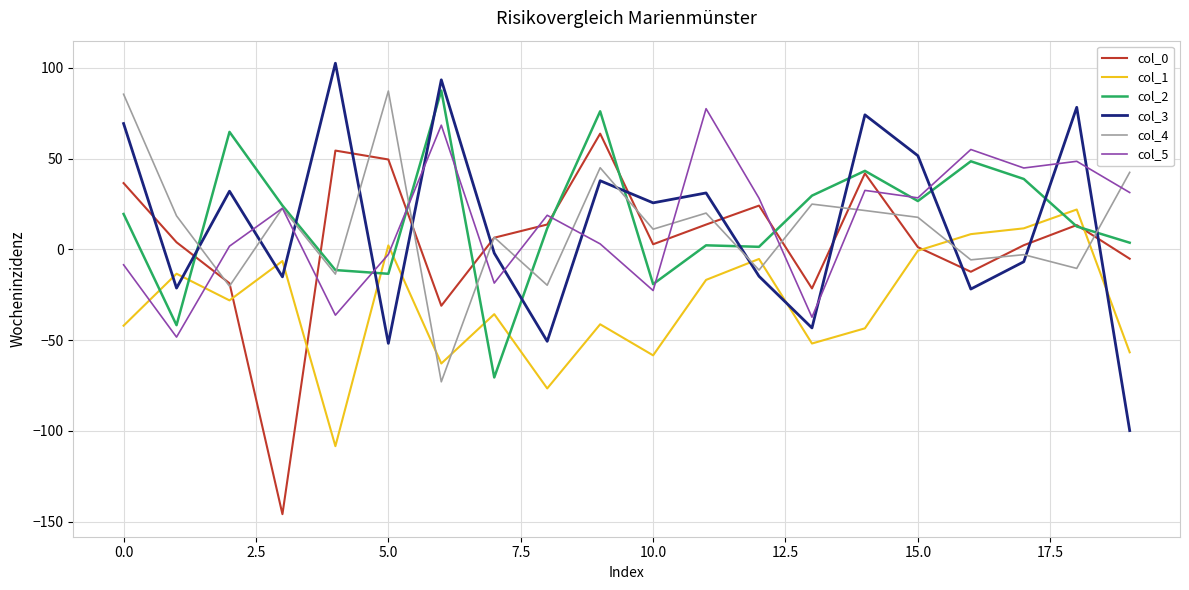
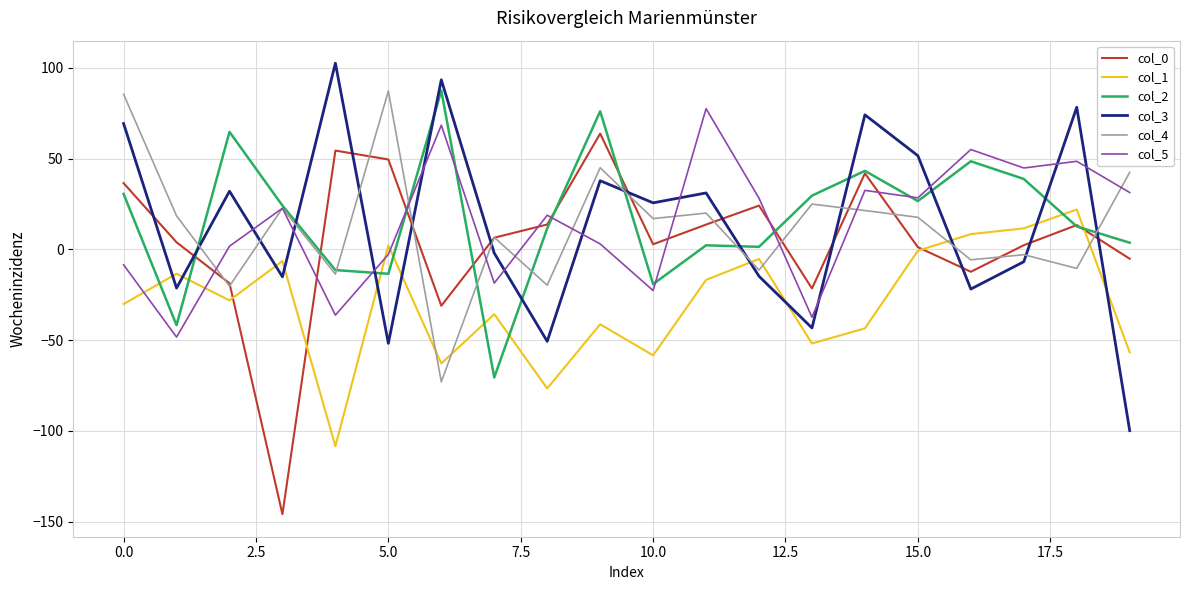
  {
    "col_0": {
      "0.0": 36,
      "5.0": 49,
      "10.0": 3,
      "15.0": 1
    },
    "col_1": {
-     "0.0": -42,
+     "0.0": -30,
      "5.0": 2,
      "10.0": -58,
      "15.0": -1
    },
    "col_2": {
-     "0.0": 19,
+     "0.0": 31,
      "5.0": -13,
      "10.0": -19,
      "15.0": 27
    },
    "col_3": {
      "0.0": 69,
      "5.0": -52,
      "10.0": 26,
      "15.0": 52
    },
    "col_4": {
      "0.0": 85,
      "5.0": 87,
-     "10.0": 11,
+     "10.0": 17,
      "15.0": 18
    },
    "col_5": {
      "0.0": -9,
      "5.0": -3,
      "10.0": -23,
      "15.0": 28
    }
  }
